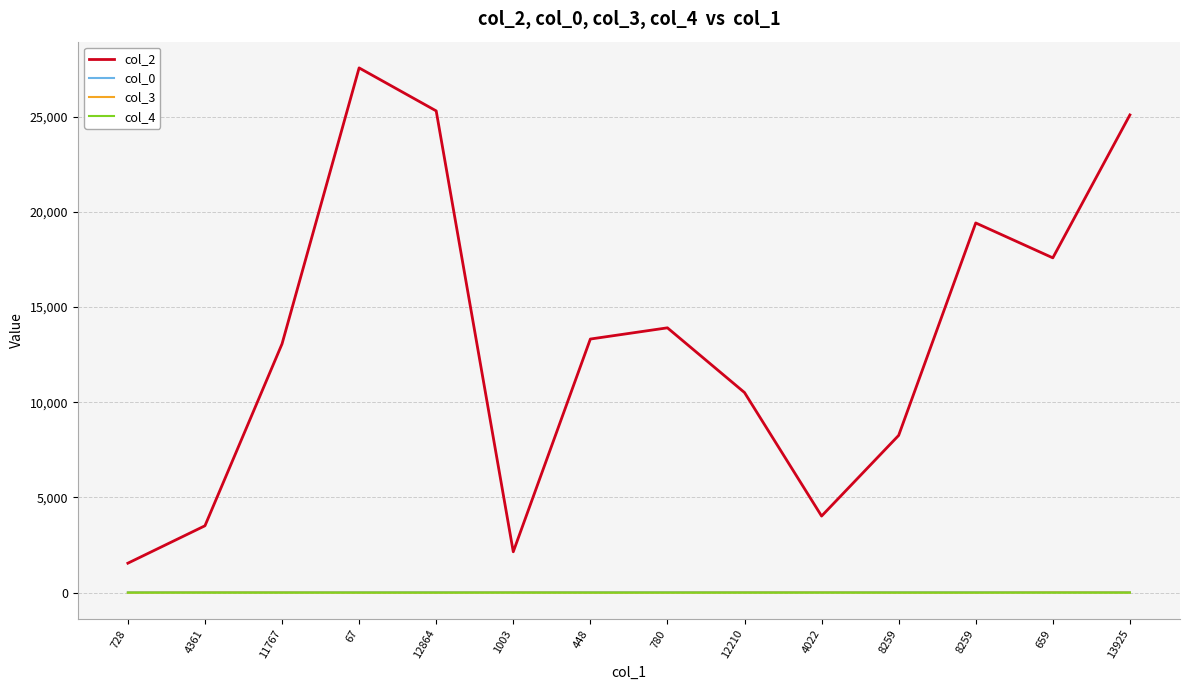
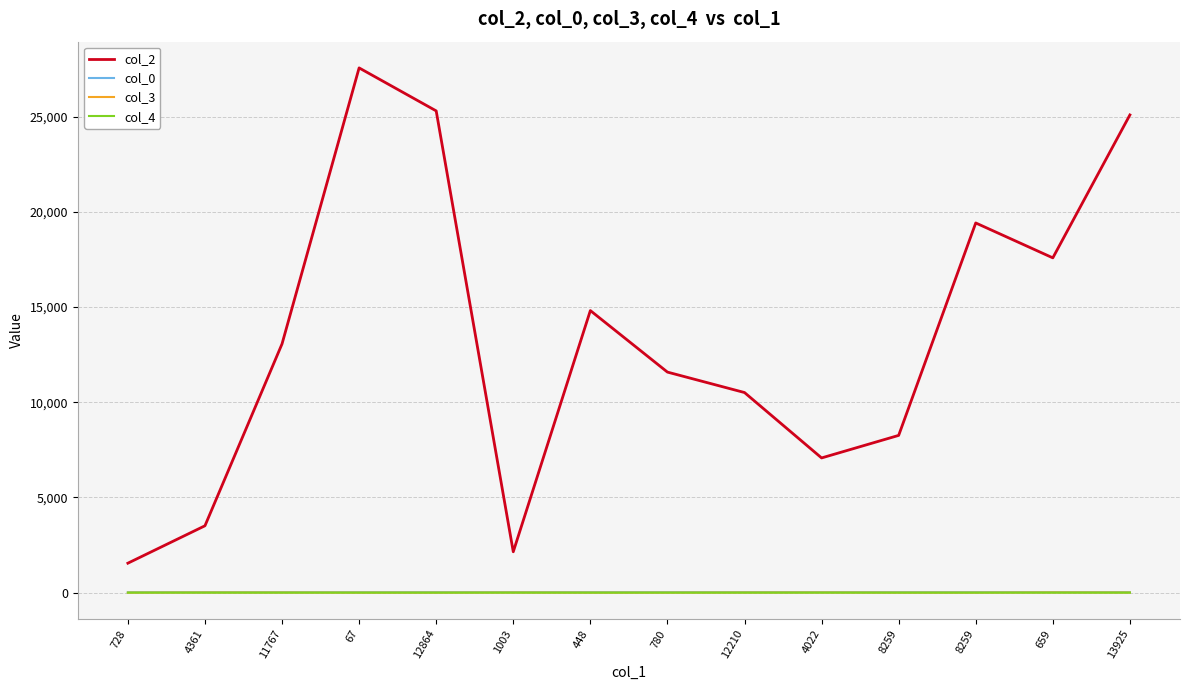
  {
    "col_2": {
      "728": "1,500",
      "4361": "3,500",
      "11767": "13,100",
      "67": "27,600",
      "12864": "25,300",
      "1003": "2,100",
-     "448": "13,300",
-     "780": "13,900",
+     "448": "14,800",
+     "780": "11,600",
      "12210": "10,500",
-     "4022": "4,000",
+     "4022": "7,100",
      "659": "17,600",
      "13925": "25,100"
    }
  }
